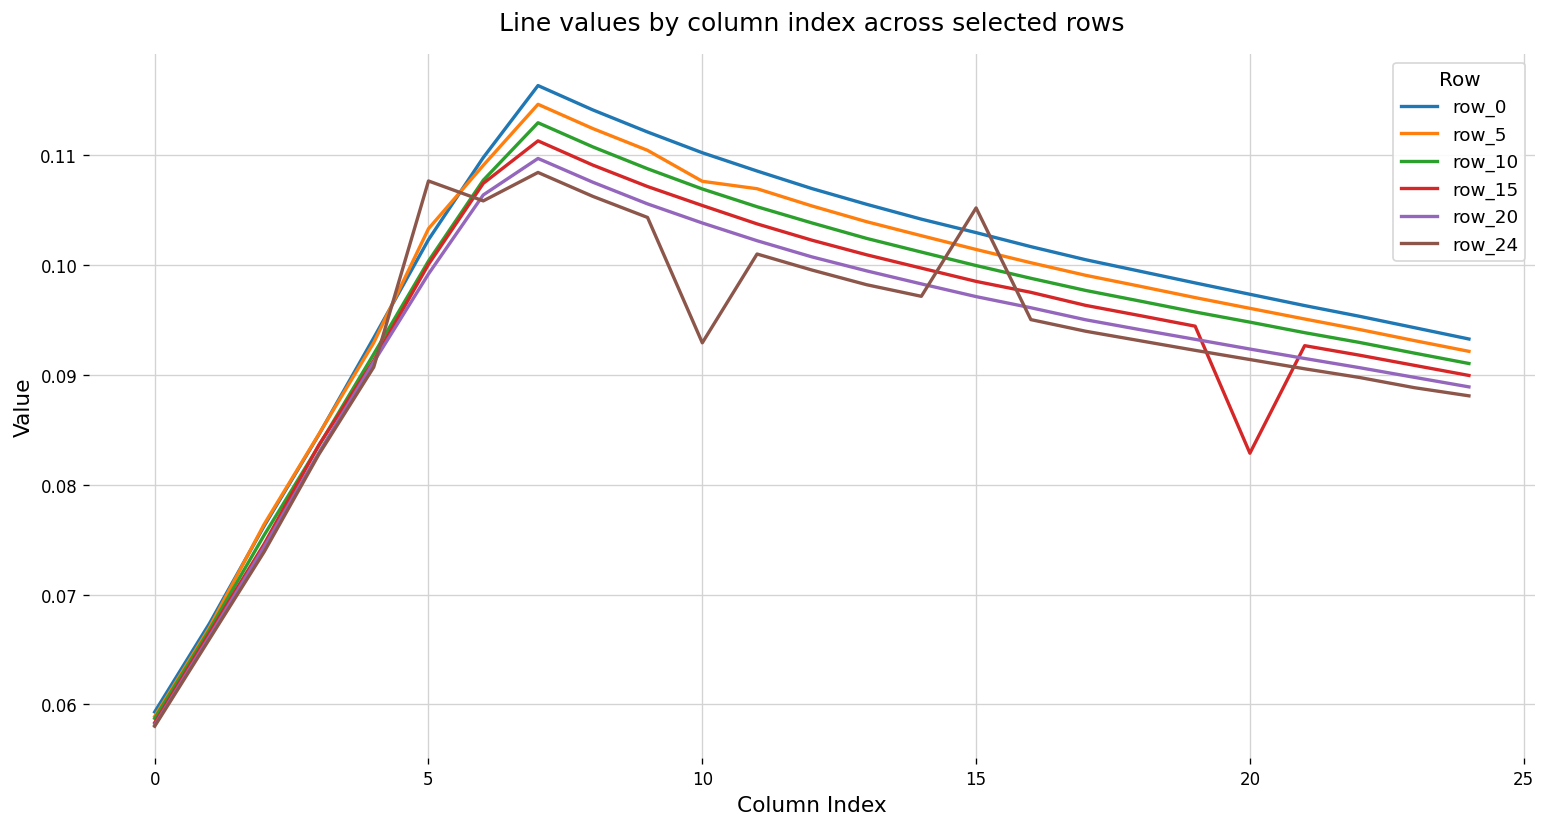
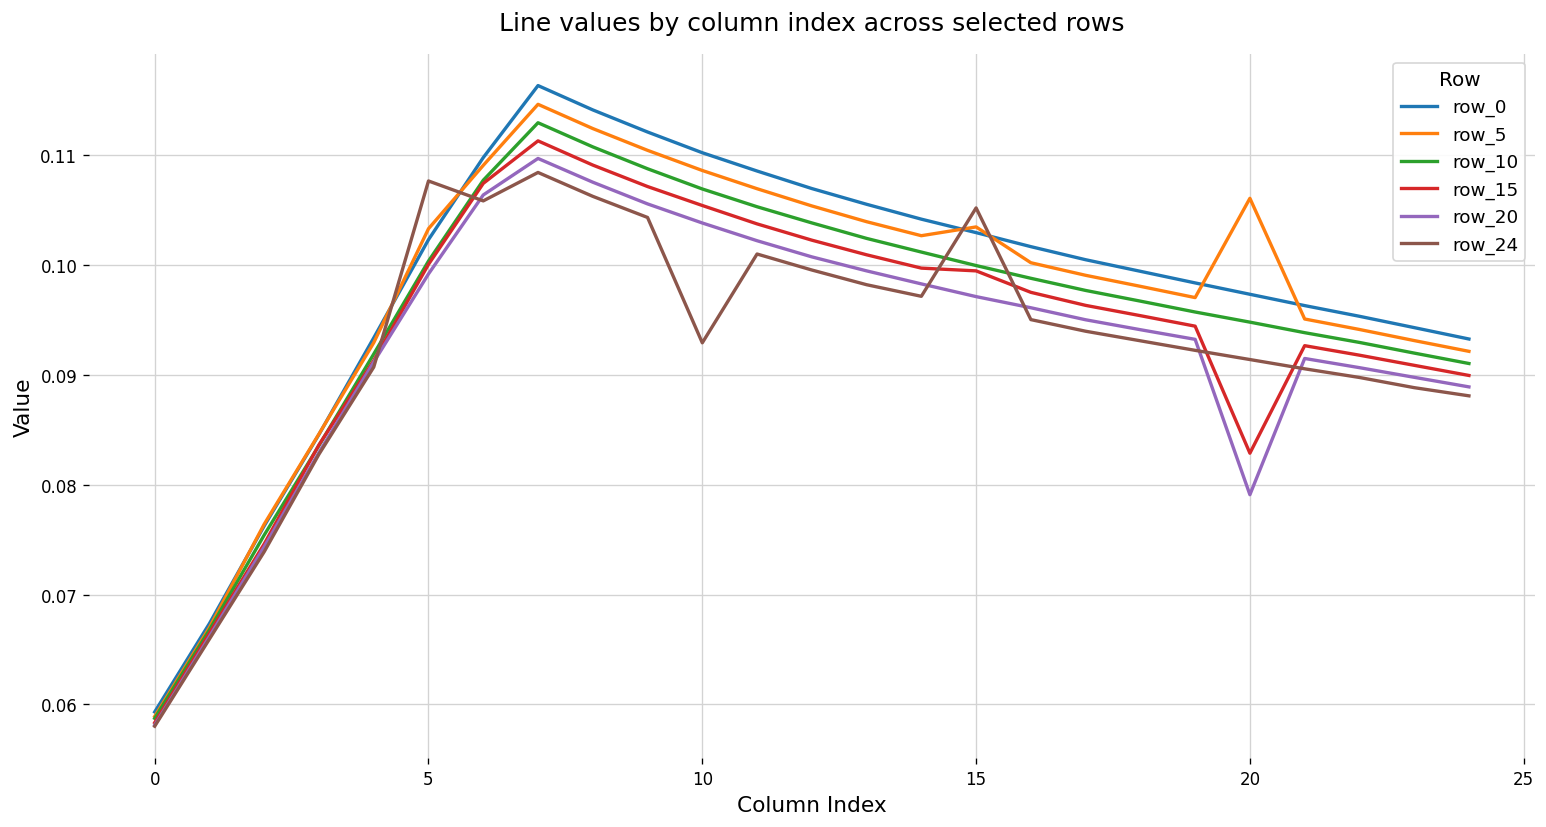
  {
    "row_0": {
      "0": 0.059,
      "5": 0.102,
      "10": 0.110,
      "15": 0.103,
      "20": 0.097
    },
    "row_5": {
      "5": 0.103,
-     "10": 0.108,
-     "15": 0.101,
-     "20": 0.096
+     "10": 0.109,
+     "15": 0.103,
+     "20": 0.106
    },
    "row_10": {
      "5": 0.100,
      "10": 0.107,
      "15": 0.100,
      "20": 0.095
    },
    "row_15": {
      "5": 0.100,
      "10": 0.105,
-     "15": 0.0985,
+     "15": 0.0995,
      "20": 0.083
    },
    "row_20": {
      "5": 0.099,
      "10": 0.104,
      "15": 0.097,
-     "20": 0.092
+     "20": 0.079
    },
    "row_24": {
      "5": 0.108,
      "10": 0.093,
      "15": 0.105,
      "20": 0.091
    }
  }
